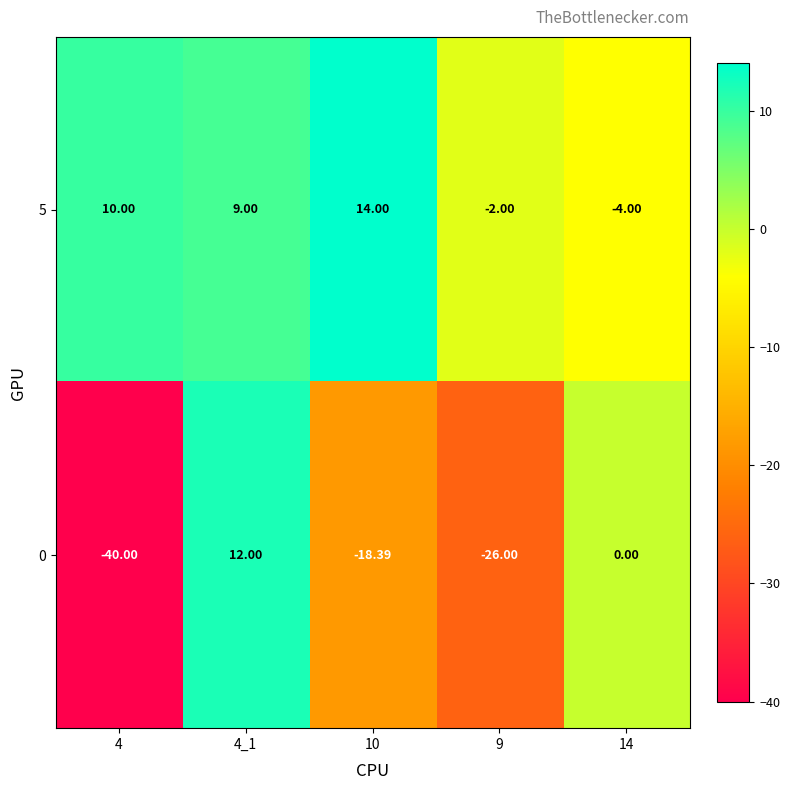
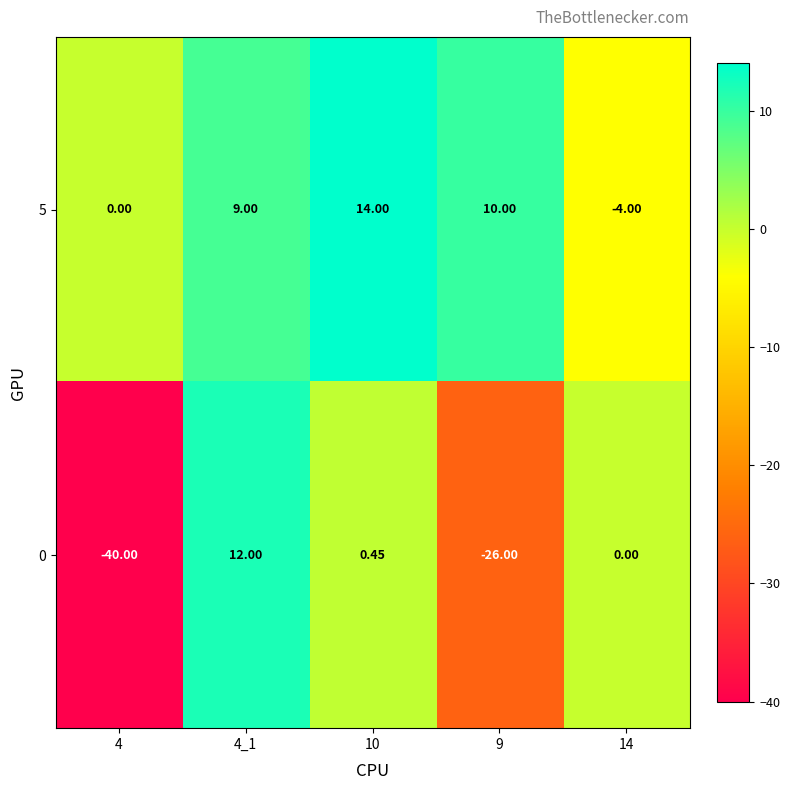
  {
    "5": {
-     "4": 10.00,
+     "4": 0.00,
      "4_1": 9.00,
      "10": 14.00,
-     "9": -2.00,
+     "9": 10.00,
      "14": -4.00
    },
    "0": {
      "4": -40.00,
      "4_1": 12.00,
-     "10": -18.39,
+     "10": 0.45,
      "9": -26.00,
      "14": 0.00
    }
  }
